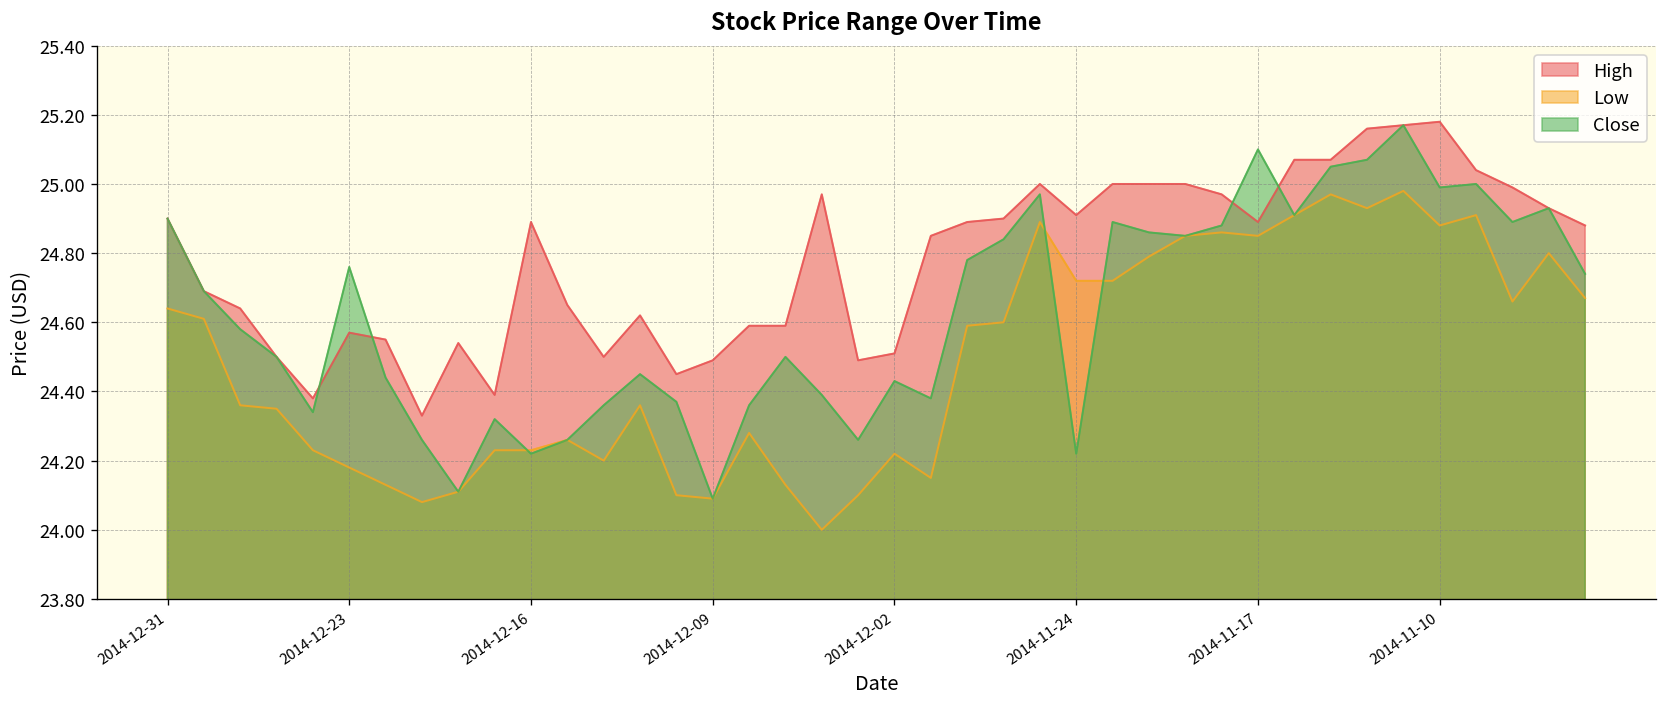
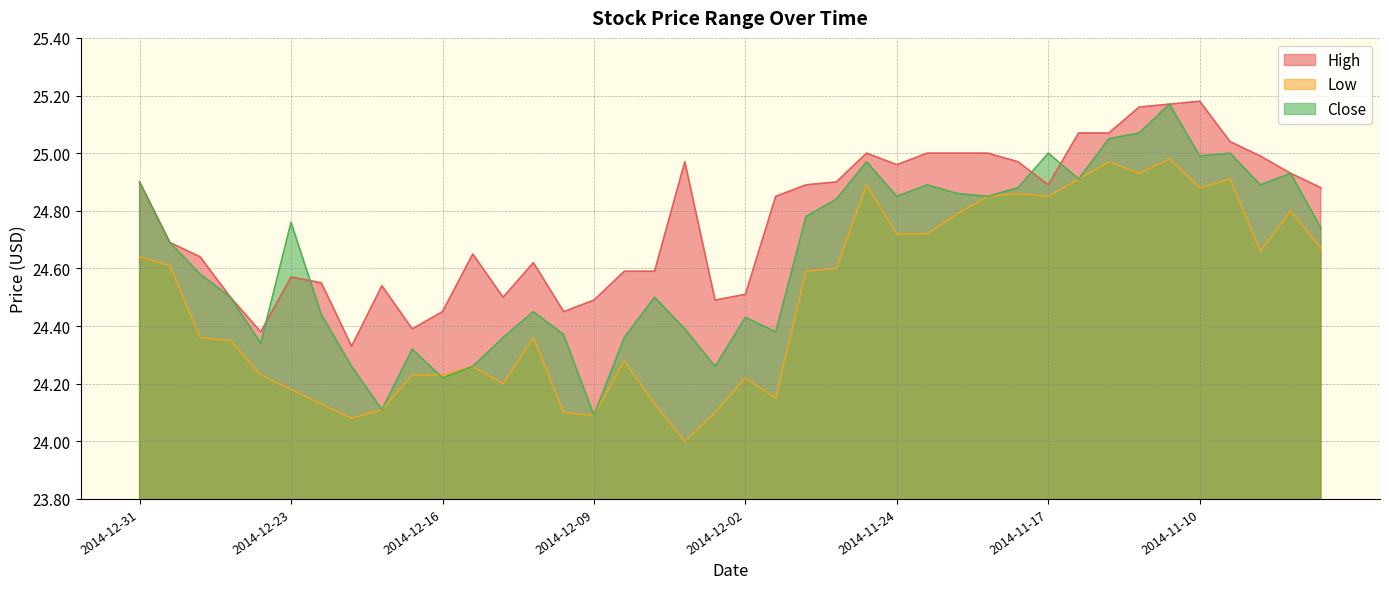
  {
    "High": {
      "2014-12-23": 24.57,
-     "2014-12-16": 24.89,
+     "2014-12-16": 24.45,
      "2014-12-09": 24.49,
      "2014-12-02": 24.51,
-     "2014-11-24": 24.91,
+     "2014-11-24": 24.96,
      "2014-11-17": 24.89,
      "2014-11-10": 25.18
    },
    "Low": {
      "2014-12-31": 24.64,
      "2014-12-23": 24.18,
      "2014-12-16": 24.23,
      "2014-12-02": 24.22,
      "2014-11-24": 24.72,
      "2014-11-17": 24.85,
      "2014-11-10": 24.88
    },
    "Close": {
      "2014-12-23": 24.76,
      "2014-12-16": 24.22,
      "2014-12-02": 24.43,
-     "2014-11-24": 24.22,
-     "2014-11-17": 25.1,
+     "2014-11-24": 24.85,
+     "2014-11-17": 25.0,
      "2014-11-10": 24.99
    }
  }
